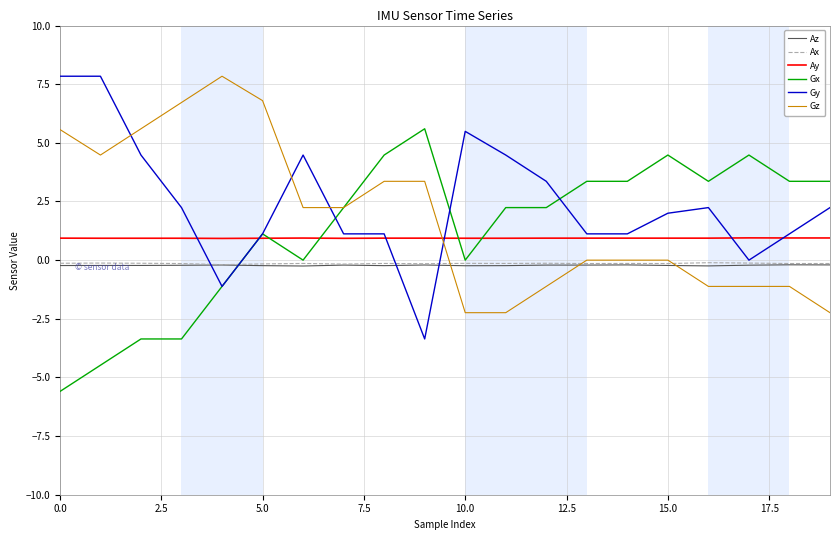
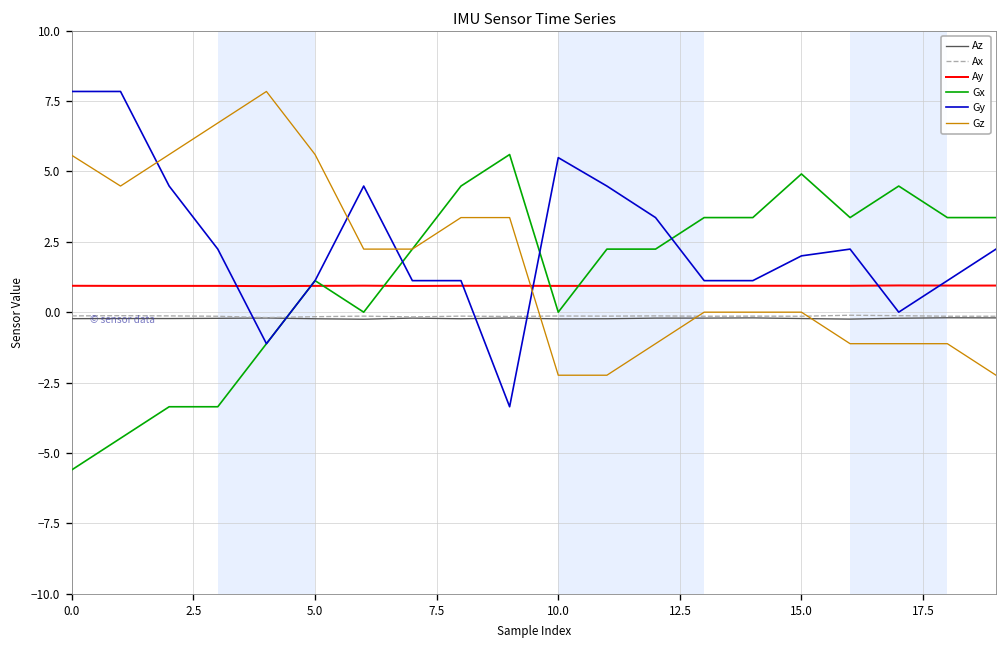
  {
    "Ay": {
      "0.0": 0.9,
      "5.0": 0.9,
      "10.0": 0.9,
      "15.0": 0.9
    },
    "Gx": {
      "0.0": -5.6,
      "10.0": 0.0,
-     "15.0": 4.5
+     "15.0": 4.9
    },
    "Gy": {
      "0.0": 7.8,
      "10.0": 5.5,
      "15.0": 2.0
    },
    "Gz": {
      "0.0": 5.6,
-     "5.0": 6.8,
+     "5.0": 5.6,
      "10.0": -2.2,
      "15.0": 0.0
    }
  }
